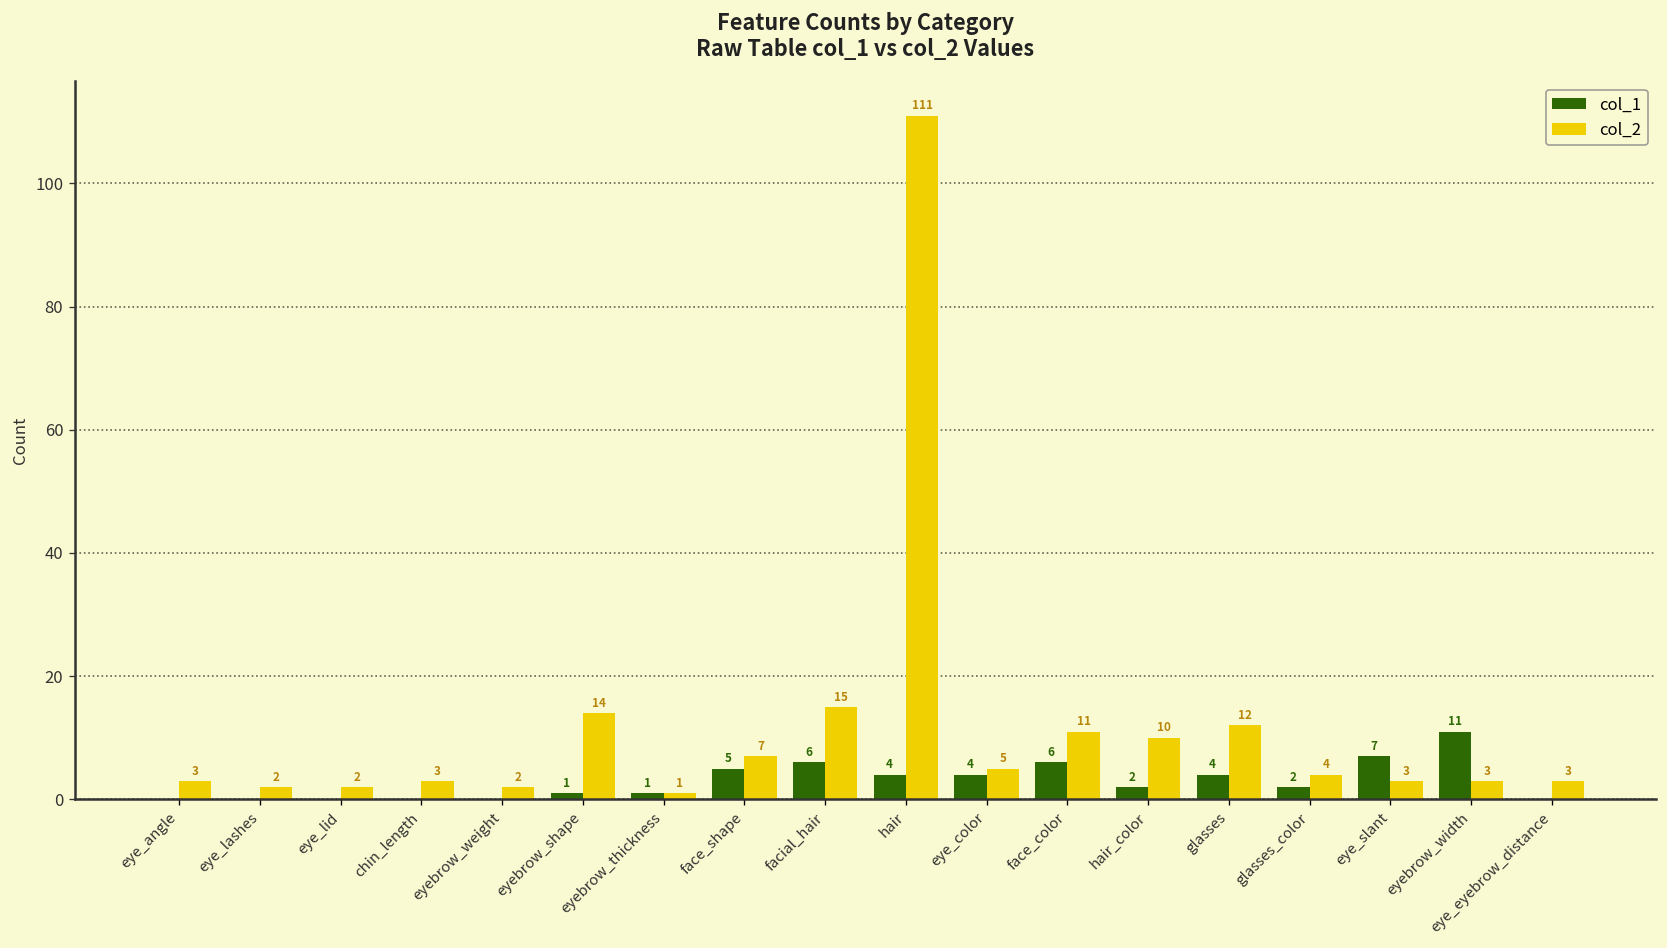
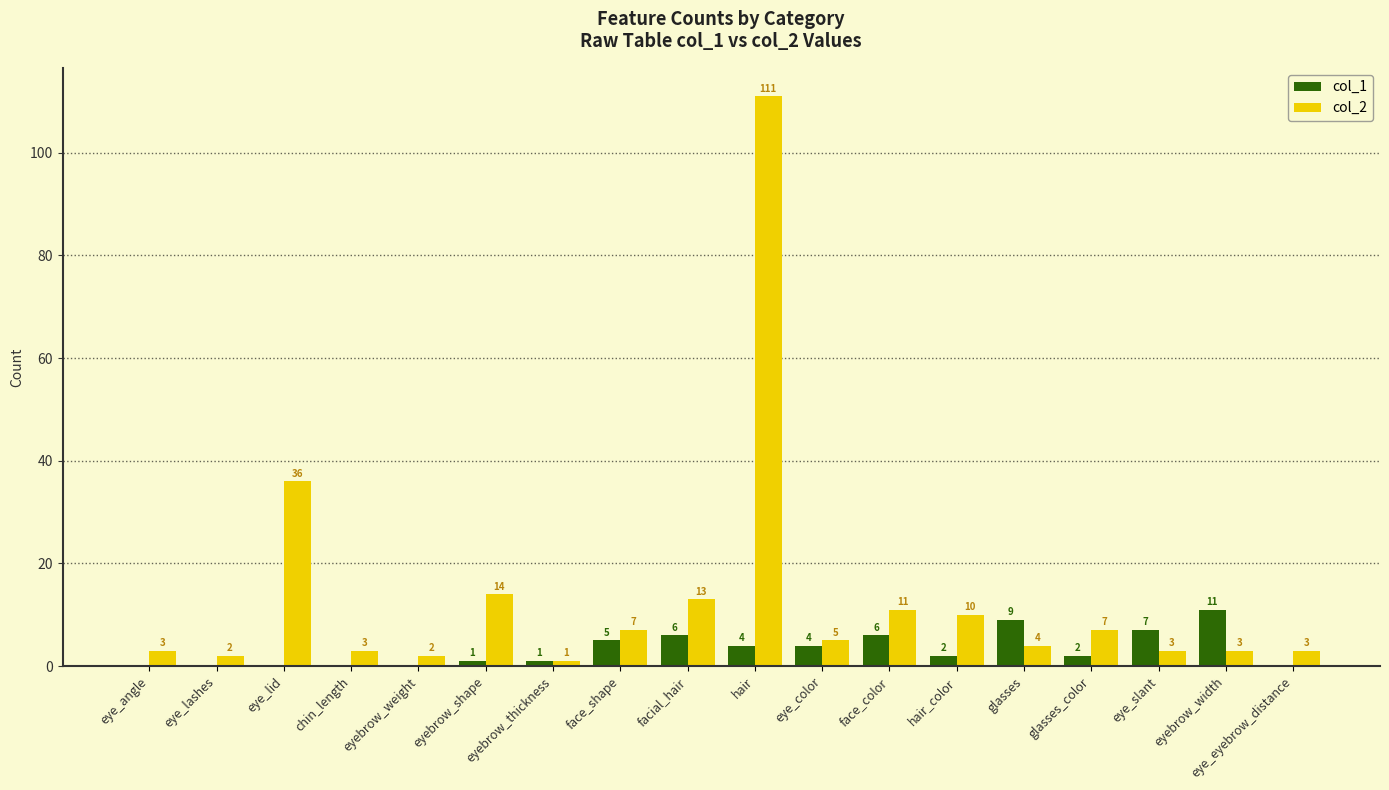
  {
    "col_1": {
      "eyebrow_shape": 1,
      "eyebrow_thickness": 1,
      "face_shape": 5,
      "facial_hair": 6,
      "hair": 4,
      "eye_color": 4,
      "face_color": 6,
      "hair_color": 2,
-     "glasses": 4,
+     "glasses": 9,
      "glasses_color": 2,
      "eye_slant": 7,
      "eyebrow_width": 11
    },
    "col_2": {
      "eye_angle": 3,
      "eye_lashes": 2,
-     "eye_lid": 2,
+     "eye_lid": 36,
      "chin_length": 3,
      "eyebrow_weight": 2,
      "eyebrow_shape": 14,
      "eyebrow_thickness": 1,
      "face_shape": 7,
-     "facial_hair": 15,
+     "facial_hair": 13,
      "hair": 111,
      "eye_color": 5,
      "face_color": 11,
      "hair_color": 10,
-     "glasses": 12,
-     "glasses_color": 4,
+     "glasses": 4,
+     "glasses_color": 7,
      "eye_slant": 3,
      "eyebrow_width": 3,
      "eye_eyebrow_distance": 3
    }
  }
